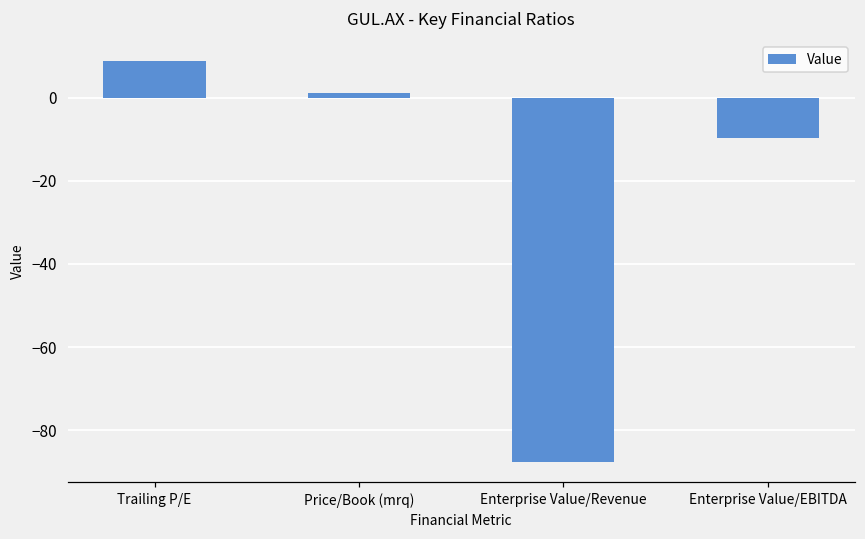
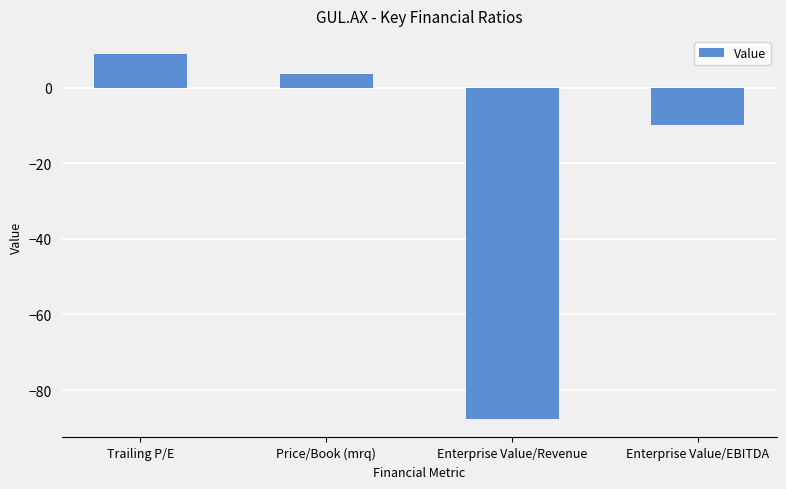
  {
    "Trailing P/E": 9,
-   "Price/Book (mrq)": 1,
+   "Price/Book (mrq)": 4,
    "Enterprise Value/Revenue": -88,
    "Enterprise Value/EBITDA": -10
  }
